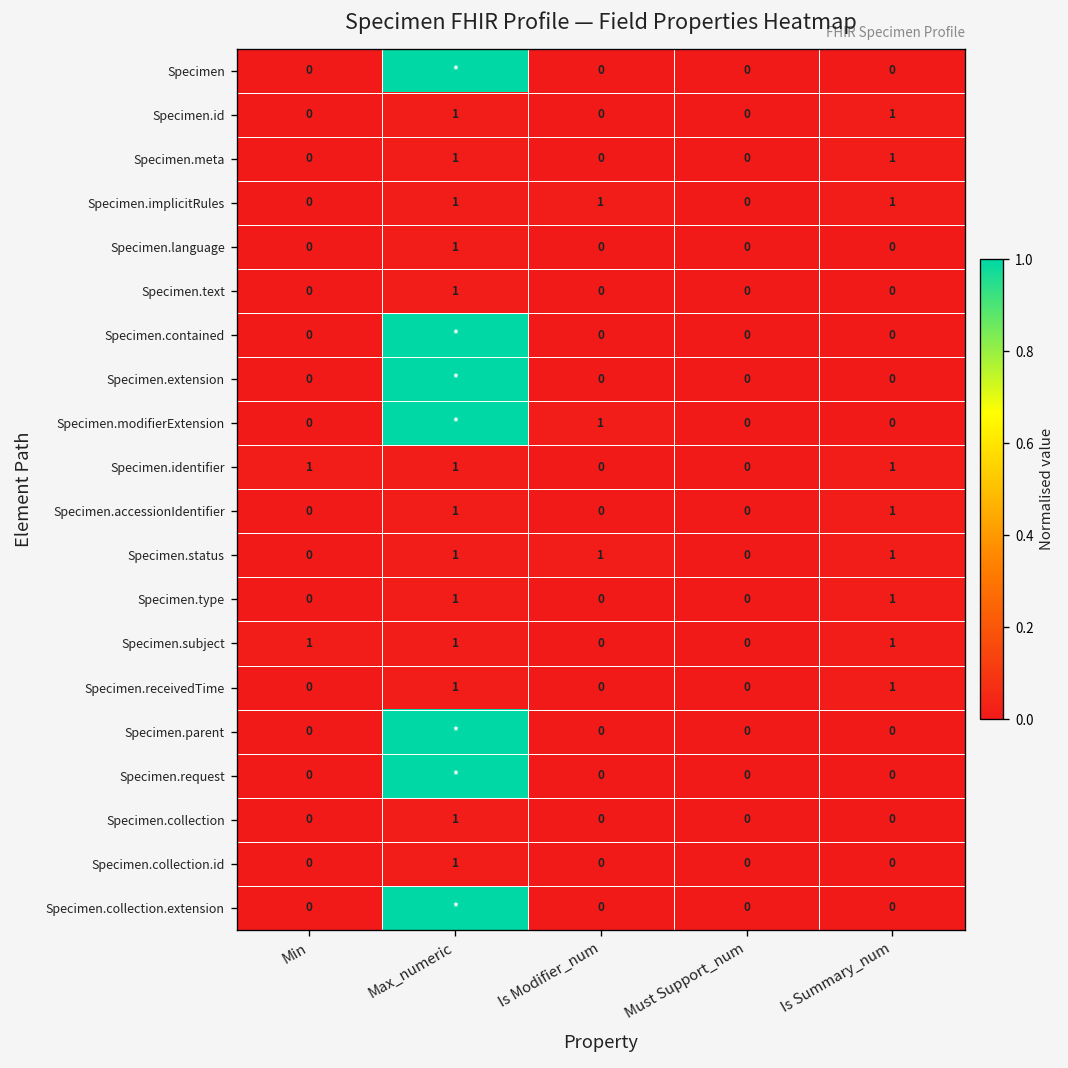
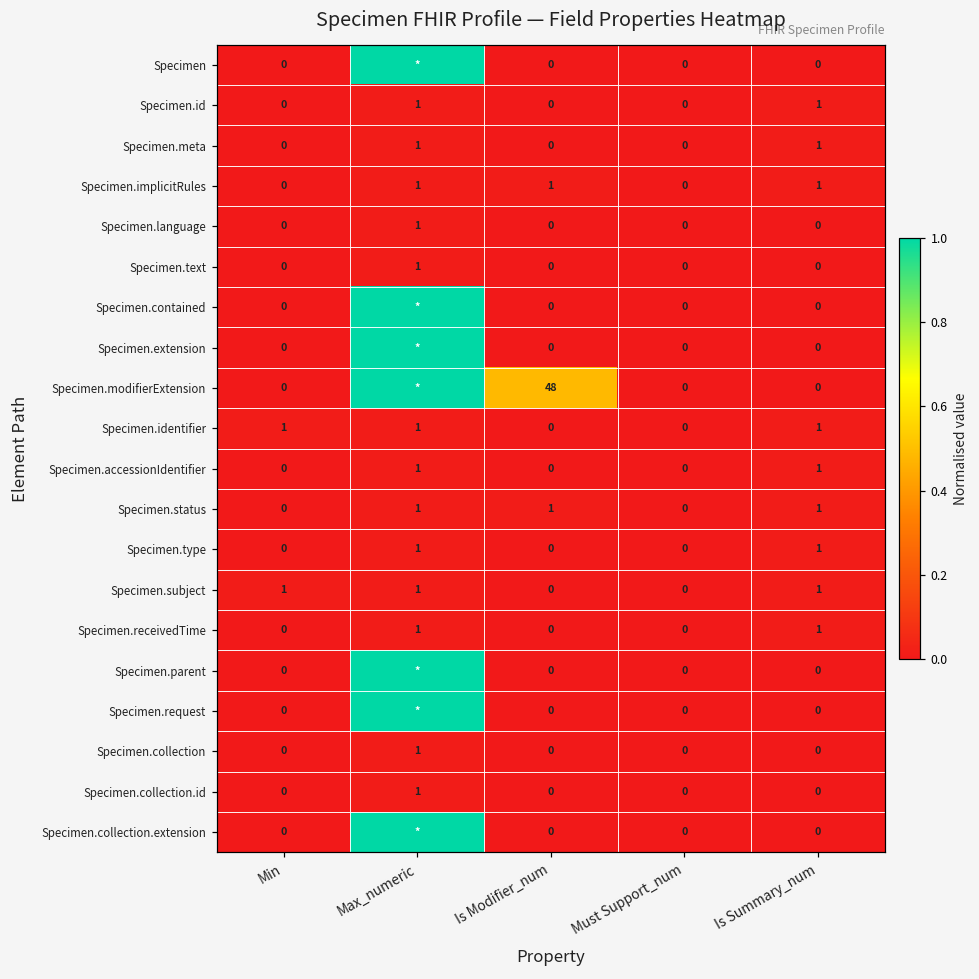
  {
    "Specimen": {
      "Min": 0,
      "Is Modifier_num": 0,
      "Must Support_num": 0,
      "Is Summary_num": 0
    },
    "Specimen.id": {
      "Min": 0,
      "Max_numeric": 1,
      "Is Modifier_num": 0,
      "Must Support_num": 0,
      "Is Summary_num": 1
    },
    "Specimen.meta": {
      "Min": 0,
      "Max_numeric": 1,
      "Is Modifier_num": 0,
      "Must Support_num": 0,
      "Is Summary_num": 1
    },
    "Specimen.implicitRules": {
      "Min": 0,
      "Max_numeric": 1,
      "Is Modifier_num": 1,
      "Must Support_num": 0,
      "Is Summary_num": 1
    },
    "Specimen.language": {
      "Min": 0,
      "Max_numeric": 1,
      "Is Modifier_num": 0,
      "Must Support_num": 0,
      "Is Summary_num": 0
    },
    "Specimen.text": {
      "Min": 0,
      "Max_numeric": 1,
      "Is Modifier_num": 0,
      "Must Support_num": 0,
      "Is Summary_num": 0
    },
    "Specimen.contained": {
      "Min": 0,
      "Is Modifier_num": 0,
      "Must Support_num": 0,
      "Is Summary_num": 0
    },
    "Specimen.extension": {
      "Min": 0,
      "Is Modifier_num": 0,
      "Must Support_num": 0,
      "Is Summary_num": 0
    },
    "Specimen.modifierExtension": {
      "Min": 0,
-     "Is Modifier_num": 1,
+     "Is Modifier_num": 48,
      "Must Support_num": 0,
      "Is Summary_num": 0
    },
    "Specimen.identifier": {
      "Min": 1,
      "Max_numeric": 1,
      "Is Modifier_num": 0,
      "Must Support_num": 0,
      "Is Summary_num": 1
    },
    "Specimen.accessionIdentifier": {
      "Min": 0,
      "Max_numeric": 1,
      "Is Modifier_num": 0,
      "Must Support_num": 0,
      "Is Summary_num": 1
    },
    "Specimen.status": {
      "Min": 0,
      "Max_numeric": 1,
      "Is Modifier_num": 1,
      "Must Support_num": 0,
      "Is Summary_num": 1
    },
    "Specimen.type": {
      "Min": 0,
      "Max_numeric": 1,
      "Is Modifier_num": 0,
      "Must Support_num": 0,
      "Is Summary_num": 1
    },
    "Specimen.subject": {
      "Min": 1,
      "Max_numeric": 1,
      "Is Modifier_num": 0,
      "Must Support_num": 0,
      "Is Summary_num": 1
    },
    "Specimen.receivedTime": {
      "Min": 0,
      "Max_numeric": 1,
      "Is Modifier_num": 0,
      "Must Support_num": 0,
      "Is Summary_num": 1
    },
    "Specimen.parent": {
      "Min": 0,
      "Is Modifier_num": 0,
      "Must Support_num": 0,
      "Is Summary_num": 0
    },
    "Specimen.request": {
      "Min": 0,
      "Is Modifier_num": 0,
      "Must Support_num": 0,
      "Is Summary_num": 0
    },
    "Specimen.collection": {
      "Min": 0,
      "Max_numeric": 1,
      "Is Modifier_num": 0,
      "Must Support_num": 0,
      "Is Summary_num": 0
    },
    "Specimen.collection.id": {
      "Min": 0,
      "Max_numeric": 1,
      "Is Modifier_num": 0,
      "Must Support_num": 0,
      "Is Summary_num": 0
    },
    "Specimen.collection.extension": {
      "Min": 0,
      "Is Modifier_num": 0,
      "Must Support_num": 0,
      "Is Summary_num": 0
    }
  }
